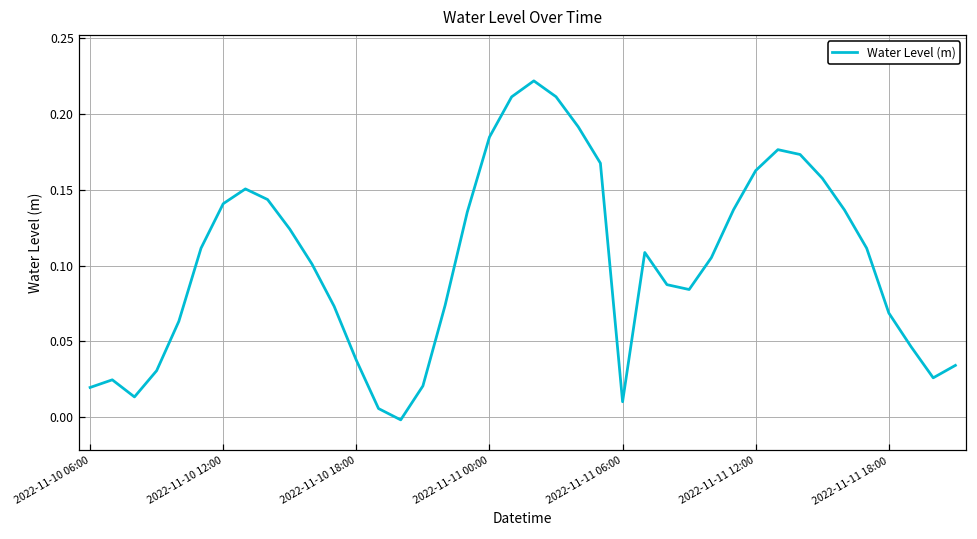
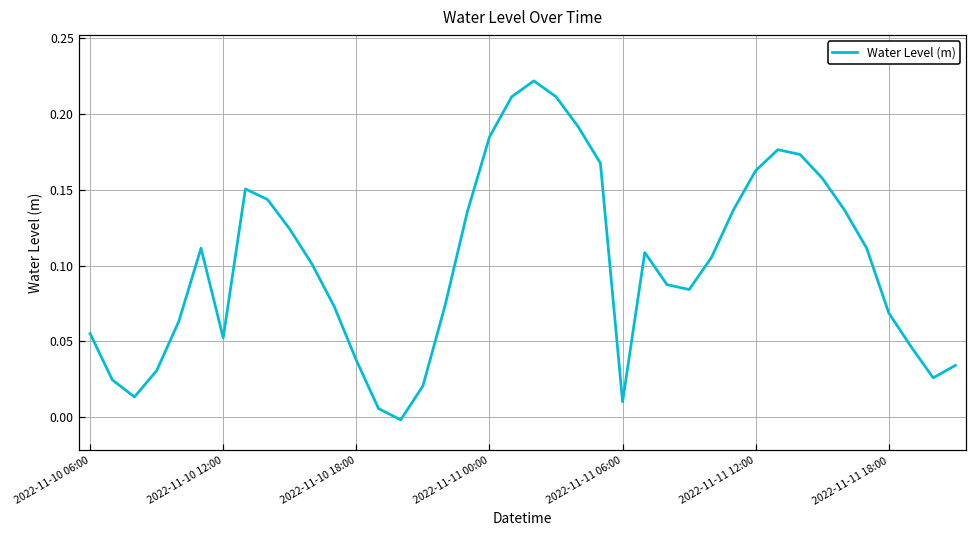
  {
-   "2022-11-10 06:00": 0.020,
-   "2022-11-10 12:00": 0.141,
+   "2022-11-10 06:00": 0.055,
+   "2022-11-10 12:00": 0.052,
    "2022-11-10 18:00": 0.038,
    "2022-11-11 00:00": 0.185,
    "2022-11-11 06:00": 0.010,
    "2022-11-11 12:00": 0.163,
    "2022-11-11 18:00": 0.069
  }
